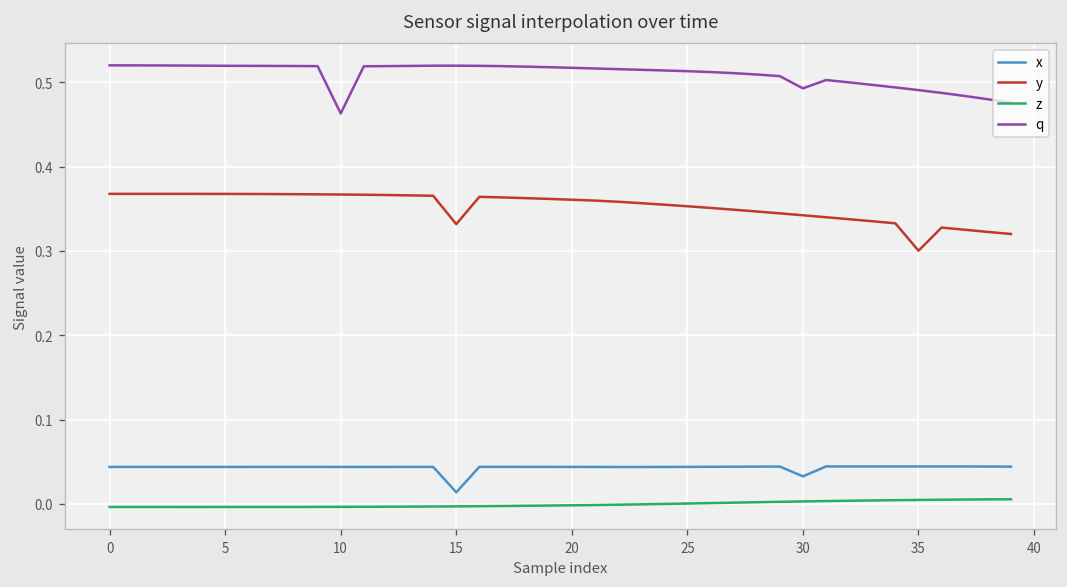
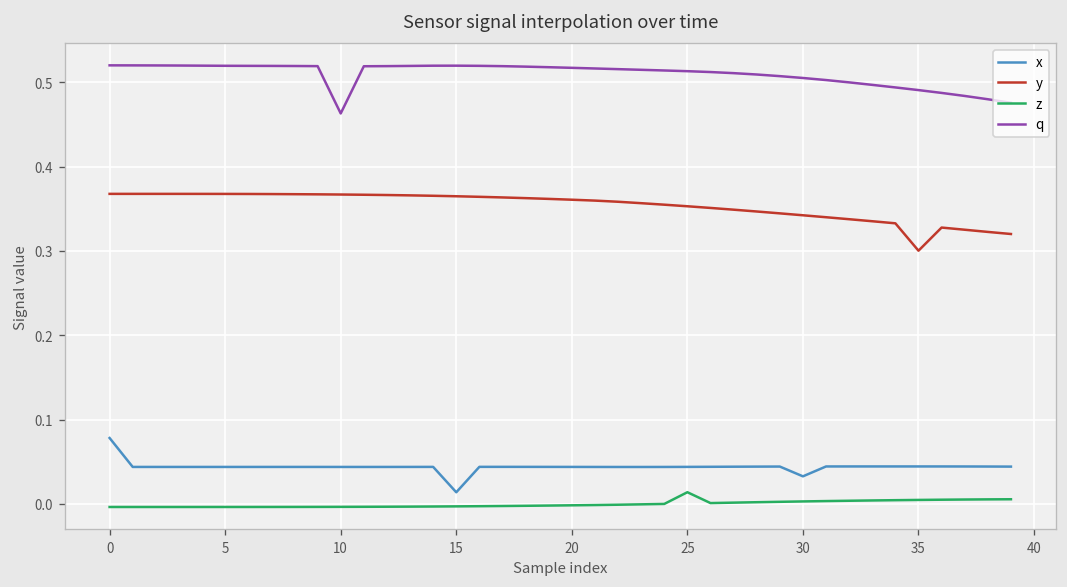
  {
    "x": {
-     "0": 0.04,
+     "0": 0.08,
      "5": 0.04,
      "10": 0.04,
      "15": 0.01,
      "20": 0.04,
      "25": 0.04,
      "30": 0.03,
      "35": 0.04
    },
    "y": {
      "0": 0.37,
      "5": 0.37,
      "10": 0.37,
-     "15": 0.33,
+     "15": 0.36,
      "20": 0.36,
      "25": 0.35,
      "30": 0.34,
      "35": 0.30
    },
    "z": {
      "0": 0.00,
      "5": 0.00,
      "10": 0.00,
      "15": 0.00,
      "20": 0.00,
-     "25": 0.00,
+     "25": 0.01,
      "30": 0.00,
      "35": 0.00
    },
    "q": {
      "0": 0.52,
      "5": 0.52,
      "10": 0.46,
      "15": 0.52,
      "20": 0.52,
      "25": 0.51,
-     "30": 0.49,
+     "30": 0.51,
      "35": 0.49
    }
  }
